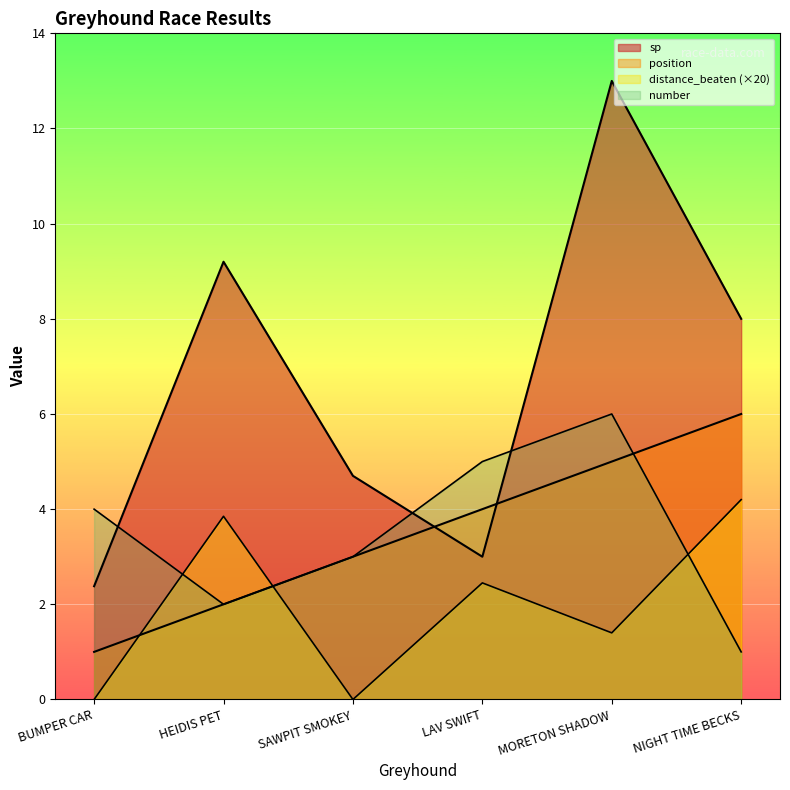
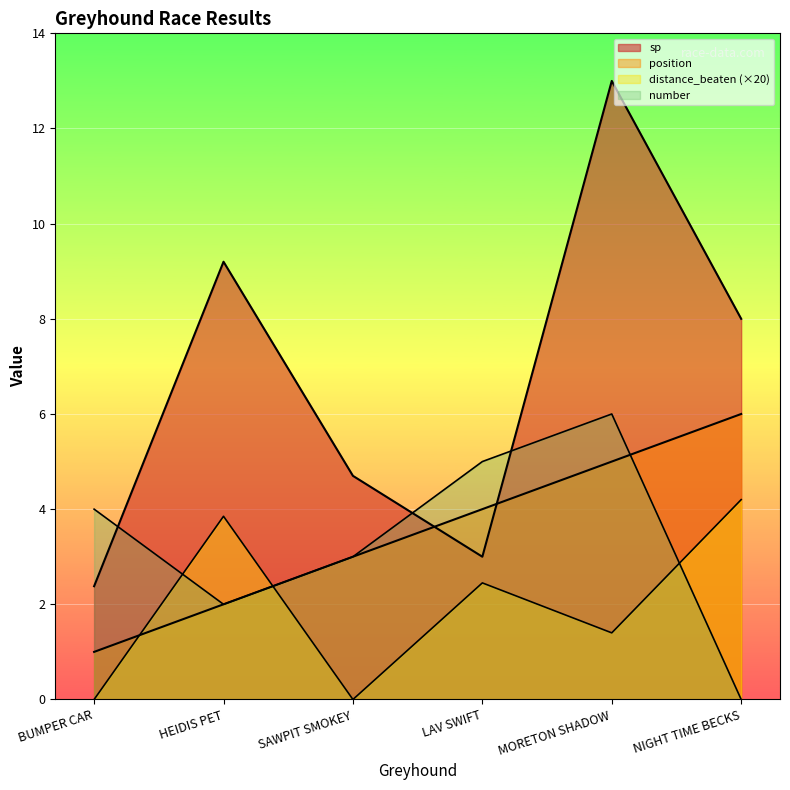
  {
    "sp": {
      "BUMPER CAR": 2.4,
      "HEIDIS PET": 9.2,
      "SAWPIT SMOKEY": 4.7,
      "LAV SWIFT": 3,
      "MORETON SHADOW": 13,
      "NIGHT TIME BECKS": 8
    },
    "number": {
      "BUMPER CAR": 4,
      "LAV SWIFT": 5,
      "MORETON SHADOW": 6,
-     "NIGHT TIME BECKS": 1
+     "NIGHT TIME BECKS": 0
    }
  }
